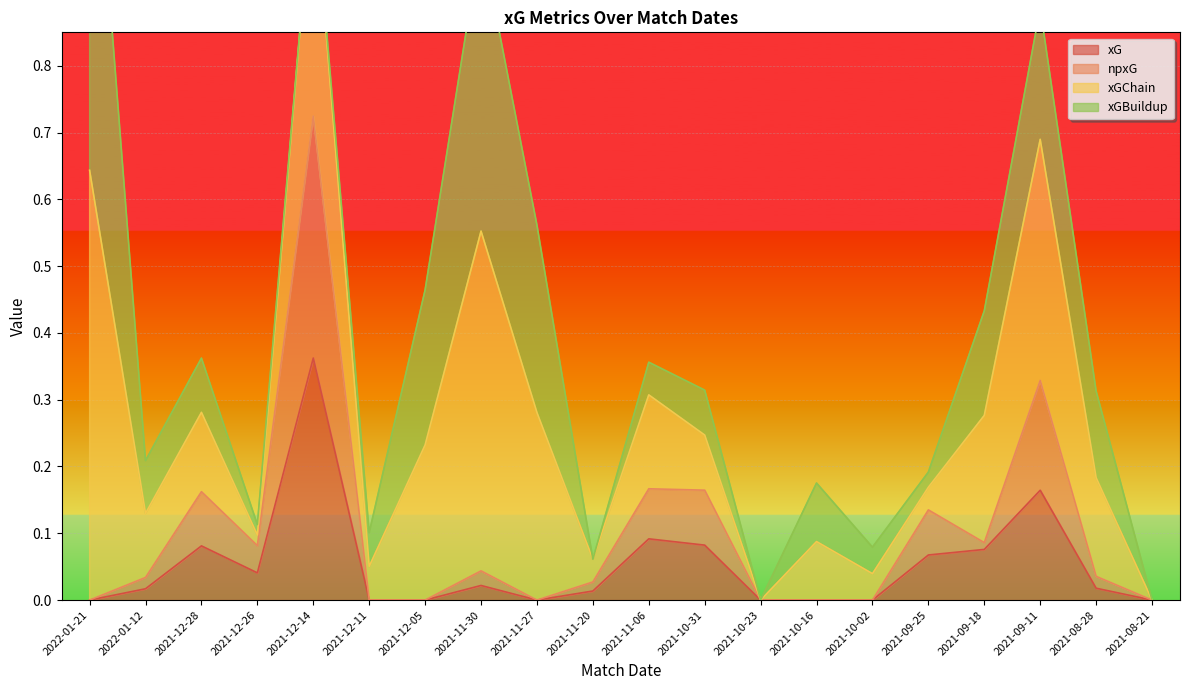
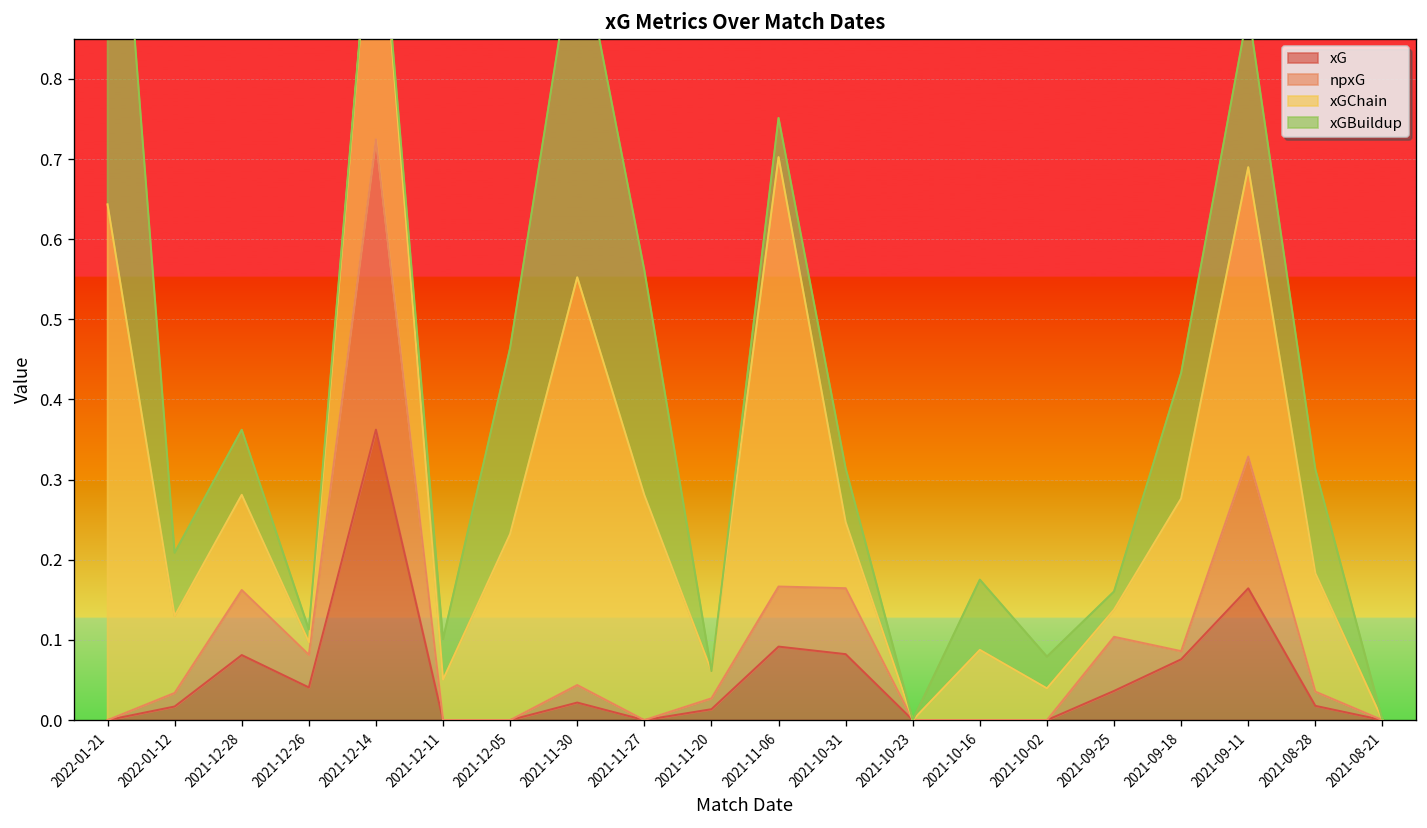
  {
    "xG": {
      "2022-01-12": 0.02,
      "2021-12-28": 0.08,
      "2021-12-26": 0.04,
      "2021-12-14": 0.36,
      "2021-11-30": 0.02,
      "2021-11-20": 0.01,
      "2021-11-06": 0.09,
      "2021-10-31": 0.08,
-     "2021-09-25": 0.07,
+     "2021-09-25": 0.04,
      "2021-09-18": 0.08,
      "2021-09-11": 0.16,
      "2021-08-28": 0.02
    },
    "npxG": {
      "2022-01-12": 0.02,
      "2021-12-28": 0.08,
      "2021-12-26": 0.04,
      "2021-12-14": 0.36,
      "2021-11-30": 0.02,
      "2021-11-20": 0.01,
      "2021-11-06": 0.07,
      "2021-10-31": 0.08,
      "2021-09-25": 0.07,
      "2021-09-18": 0.01,
      "2021-09-11": 0.16,
      "2021-08-28": 0.02
    },
    "xGChain": {
      "2022-01-21": 0.64,
      "2022-01-12": 0.10,
      "2021-12-28": 0.12,
      "2021-12-26": 0.02,
      "2021-12-11": 0.05,
      "2021-12-05": 0.23,
      "2021-11-30": 0.51,
      "2021-11-27": 0.28,
-     "2021-11-06": 0.14,
+     "2021-11-06": 0.54,
      "2021-10-31": 0.08,
      "2021-10-16": 0.09,
      "2021-10-02": 0.04,
      "2021-09-25": 0.03,
      "2021-09-18": 0.19,
      "2021-09-11": 0.36,
      "2021-08-28": 0.15
    },
    "xGBuildup": {
      "2022-01-12": 0.08,
      "2021-12-28": 0.08,
      "2021-12-26": 0.02,
      "2021-12-11": 0.05,
      "2021-12-05": 0.23,
      "2021-11-27": 0.28,
      "2021-11-06": 0.05,
      "2021-10-31": 0.07,
      "2021-10-16": 0.09,
      "2021-10-02": 0.04,
      "2021-09-25": 0.02,
      "2021-09-18": 0.16,
      "2021-08-28": 0.13
    }
  }
